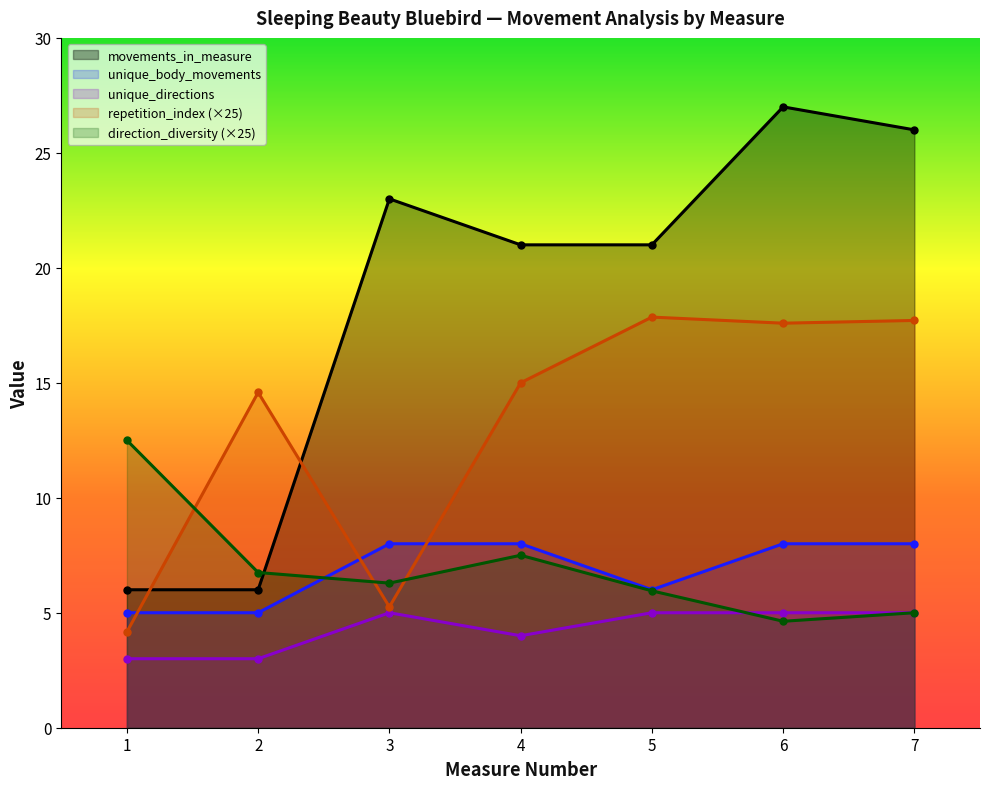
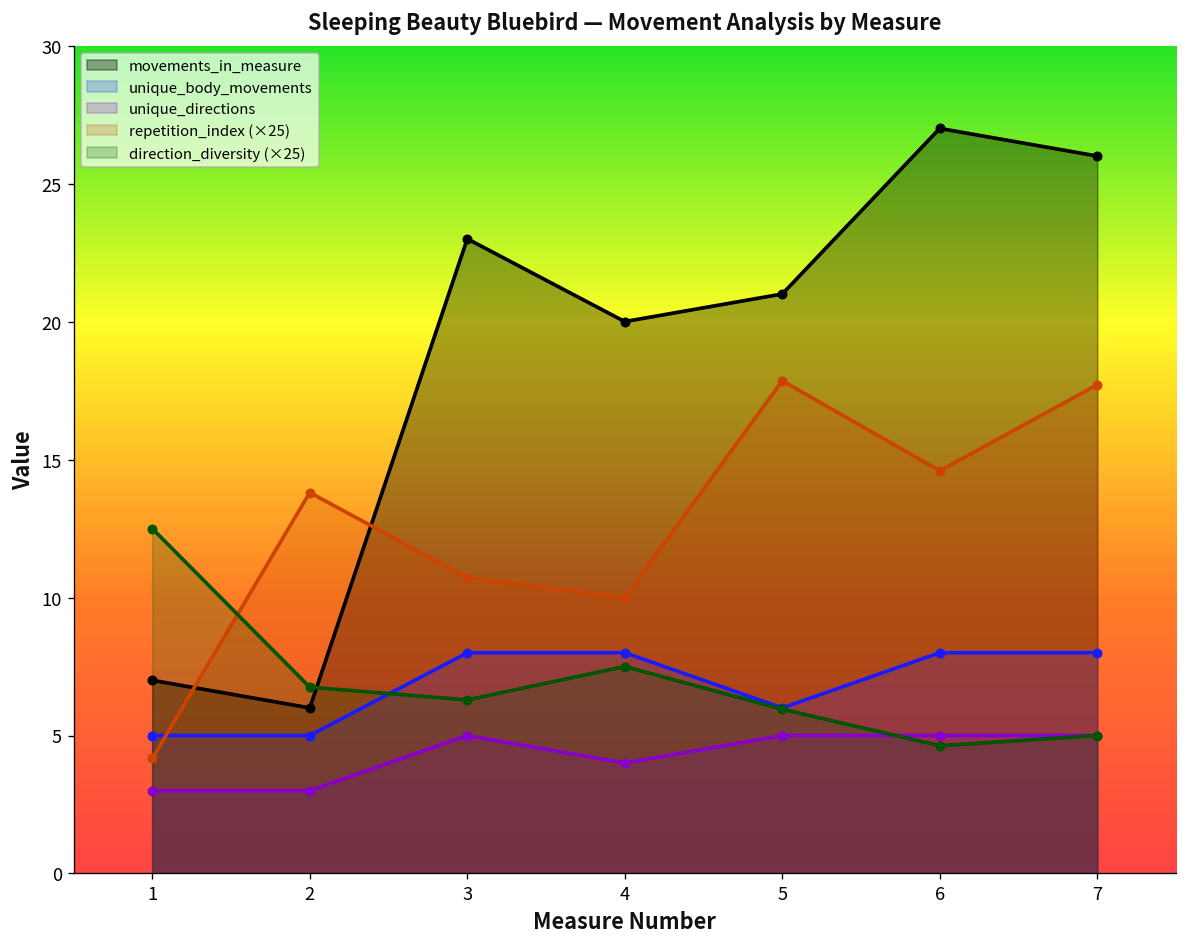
  {
    "movements_in_measure": {
-     "1": 6,
+     "1": 7,
      "2": 6,
      "3": 23,
-     "4": 21,
+     "4": 20,
      "5": 21,
      "6": 27,
      "7": 26
    },
    "repetition_index (×25)": {
      "1": 4.2,
-     "2": 14.6,
-     "3": 5.3,
-     "4": 15.0,
+     "2": 13.8,
+     "3": 10.7,
+     "4": 10.0,
      "5": 17.9,
-     "6": 17.6,
+     "6": 14.6,
      "7": 17.7
    },
    "direction_diversity (×25)": {
      "1": 12.5,
      "2": 6.8,
      "3": 6.3,
      "4": 7.5,
      "6": 4.6
    }
  }
